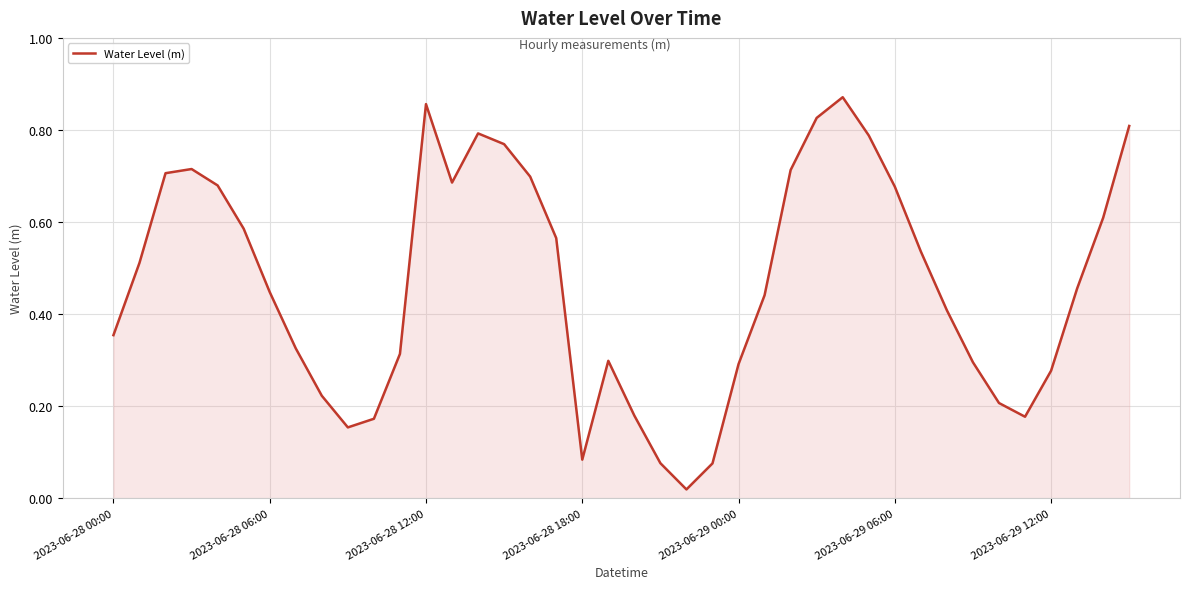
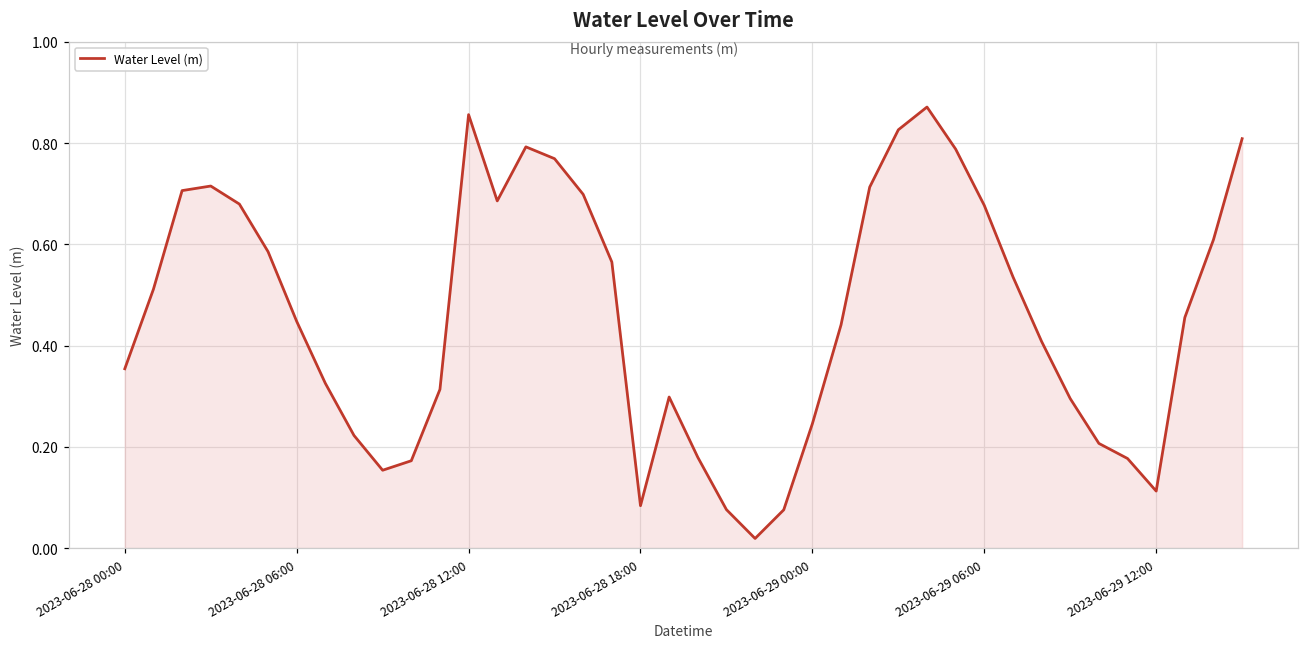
  {
    "2023-06-28 00:00": 0.35,
    "2023-06-28 06:00": 0.45,
    "2023-06-28 12:00": 0.86,
    "2023-06-28 18:00": 0.08,
-   "2023-06-29 00:00": 0.29,
+   "2023-06-29 00:00": 0.25,
    "2023-06-29 06:00": 0.68,
-   "2023-06-29 12:00": 0.28
+   "2023-06-29 12:00": 0.11
  }
